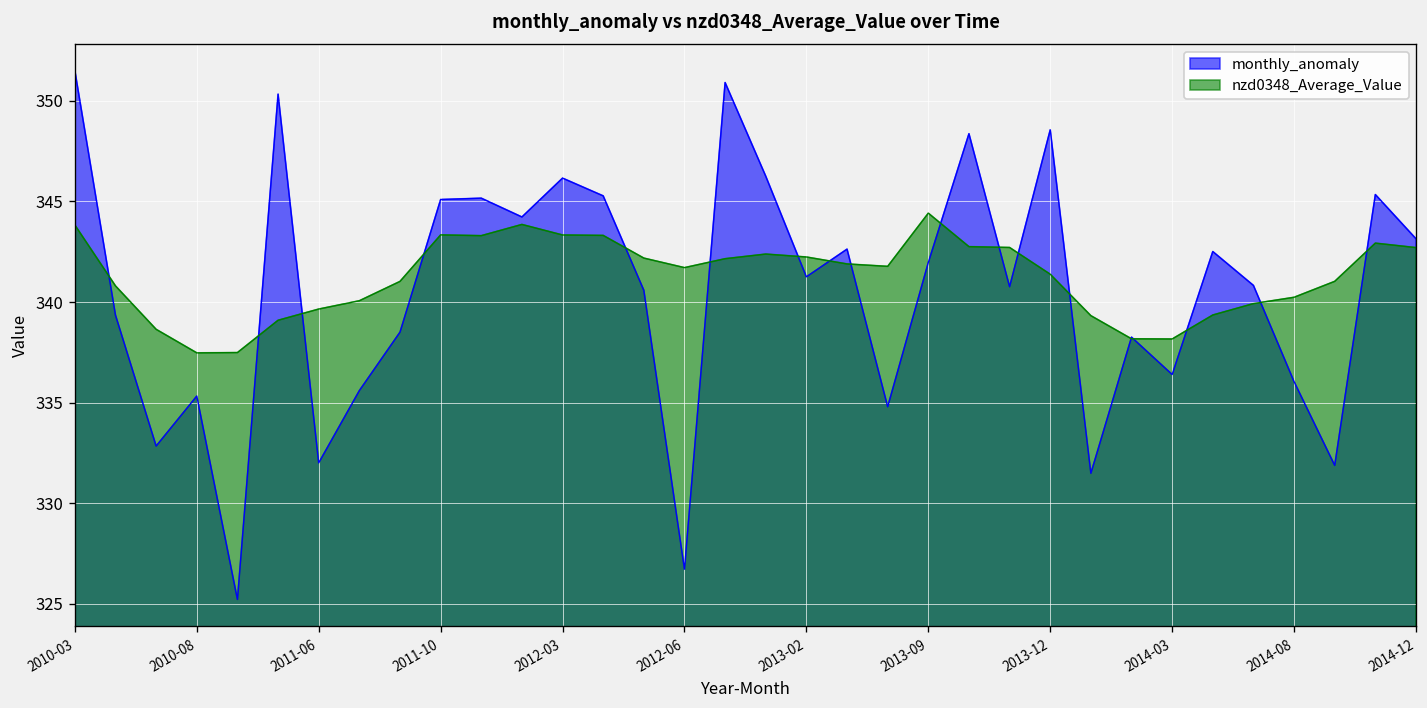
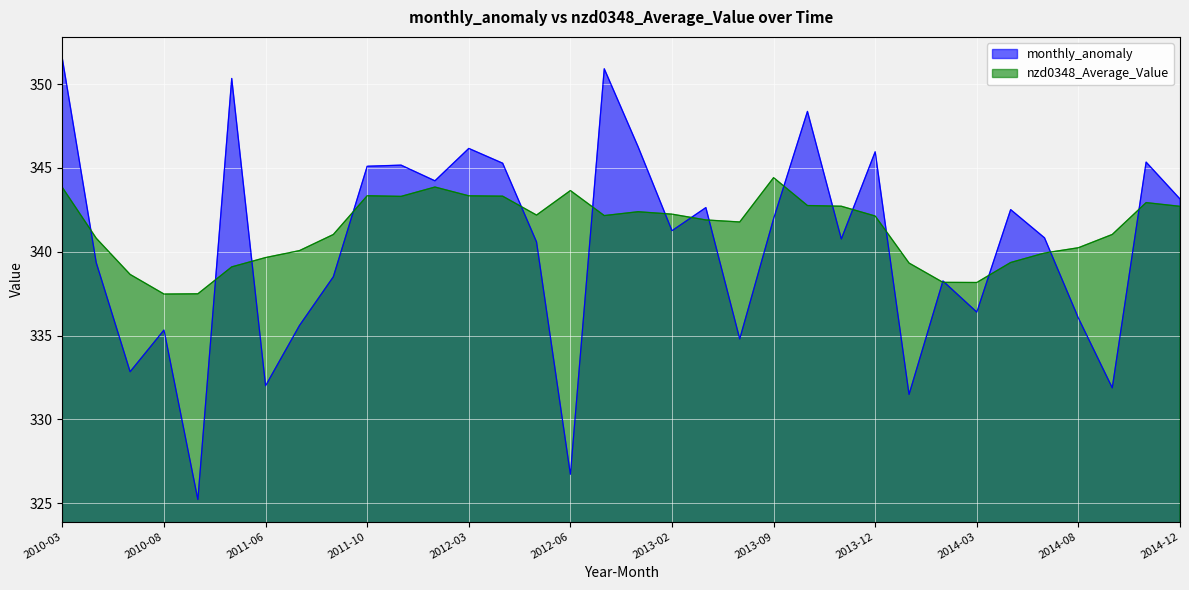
  {
    "monthly_anomaly": {
      "2010-03": 351.5,
      "2010-08": 335.3,
      "2011-06": 332.0,
      "2011-10": 345.1,
      "2012-03": 346.2,
      "2012-06": 326.7,
      "2013-02": 341.3,
      "2013-09": 342.0,
-     "2013-12": 348.6,
+     "2013-12": 346.0,
      "2014-03": 336.4,
      "2014-08": 336.0,
      "2014-12": 343.1
    },
    "nzd0348_Average_Value": {
      "2010-03": 343.8,
      "2010-08": 337.5,
      "2011-06": 339.7,
      "2011-10": 343.3,
      "2012-03": 343.3,
-     "2012-06": 341.7,
+     "2012-06": 343.6,
      "2013-02": 342.2,
      "2013-09": 344.4,
-     "2013-12": 341.4,
+     "2013-12": 342.1,
      "2014-03": 338.2,
      "2014-08": 340.2,
      "2014-12": 342.7
    }
  }
